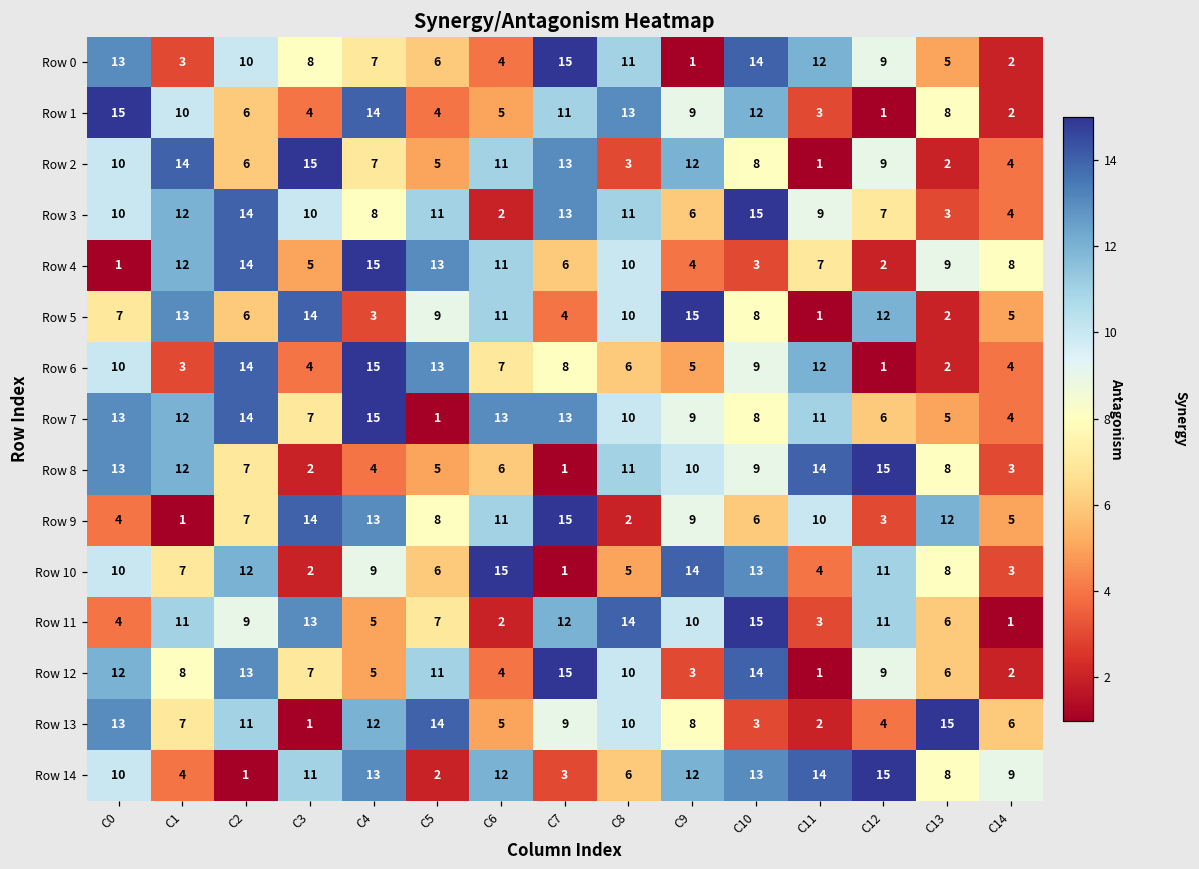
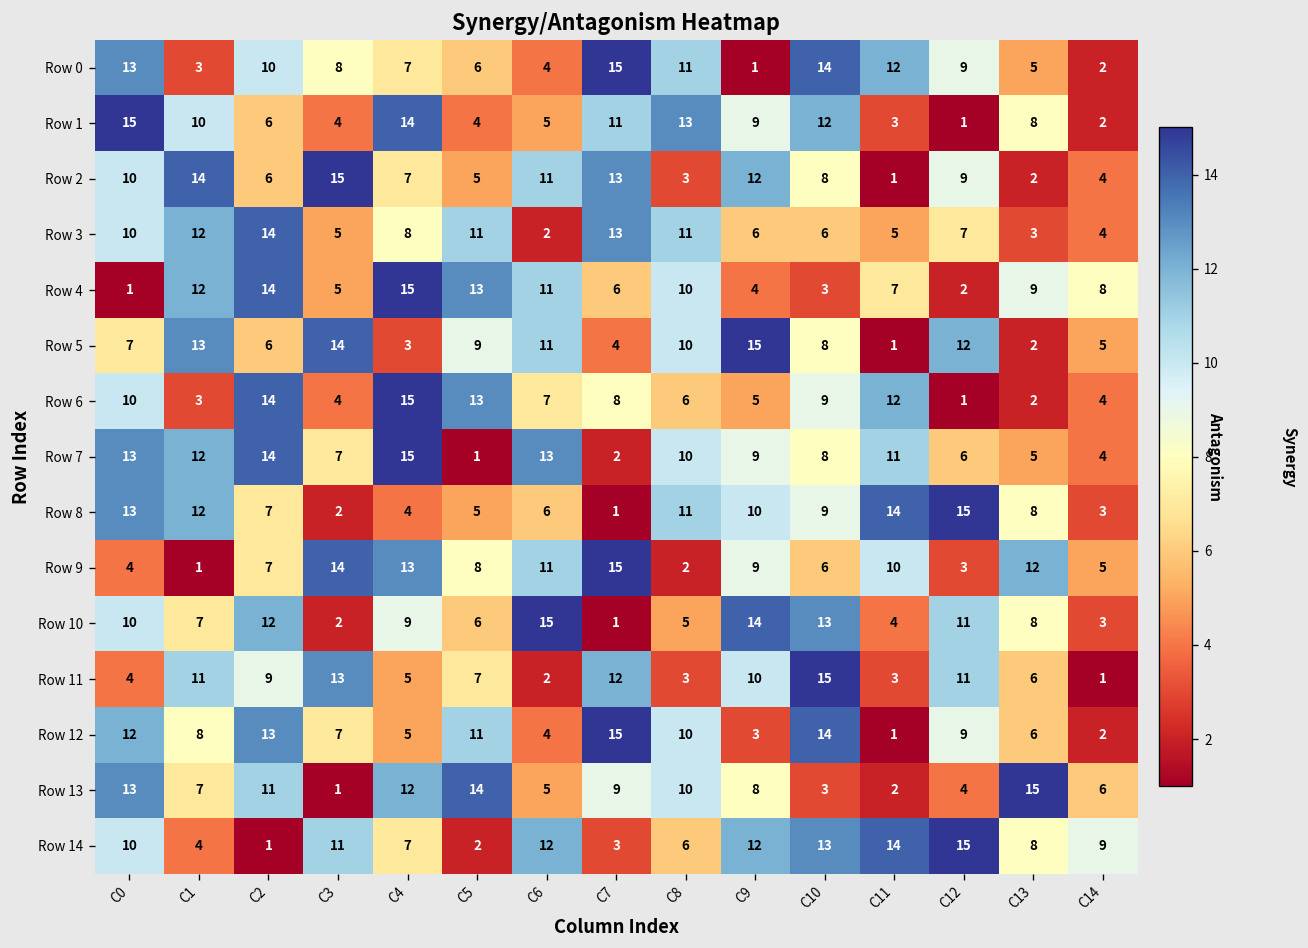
  {
    "Row 3": {
      "C0": 10,
      "C1": 12,
      "C2": 14,
-     "C3": 10,
+     "C3": 5,
      "C4": 8,
      "C5": 11,
      "C6": 2,
      "C7": 13,
      "C8": 11,
      "C9": 6,
-     "C10": 15,
-     "C11": 9,
+     "C10": 6,
+     "C11": 5,
      "C12": 7,
      "C13": 3,
      "C14": 4
    },
    "Row 7": {
      "C0": 13,
      "C1": 12,
      "C2": 14,
      "C3": 7,
      "C4": 15,
      "C5": 1,
      "C6": 13,
-     "C7": 13,
+     "C7": 2,
      "C8": 10,
      "C9": 9,
      "C10": 8,
      "C11": 11,
      "C12": 6,
      "C13": 5,
      "C14": 4
    },
    "Row 11": {
      "C0": 4,
      "C1": 11,
      "C2": 9,
      "C3": 13,
      "C4": 5,
      "C5": 7,
      "C6": 2,
      "C7": 12,
-     "C8": 14,
+     "C8": 3,
      "C9": 10,
      "C10": 15,
      "C11": 3,
      "C12": 11,
      "C13": 6,
      "C14": 1
    },
    "Row 14": {
      "C0": 10,
      "C1": 4,
      "C2": 1,
      "C3": 11,
-     "C4": 13,
+     "C4": 7,
      "C5": 2,
      "C6": 12,
      "C7": 3,
      "C8": 6,
      "C9": 12,
      "C10": 13,
      "C11": 14,
      "C12": 15,
      "C13": 8,
      "C14": 9
    }
  }
